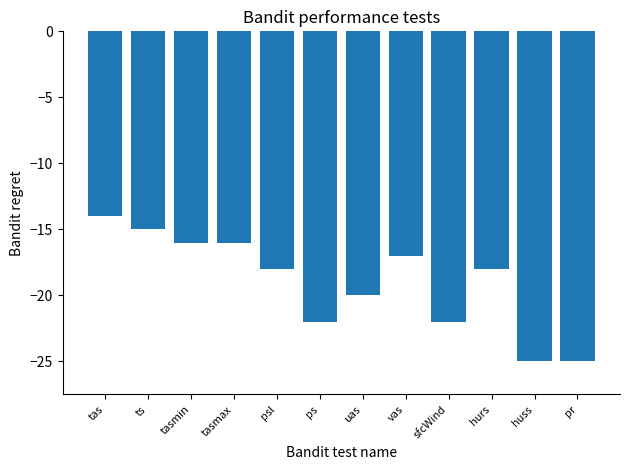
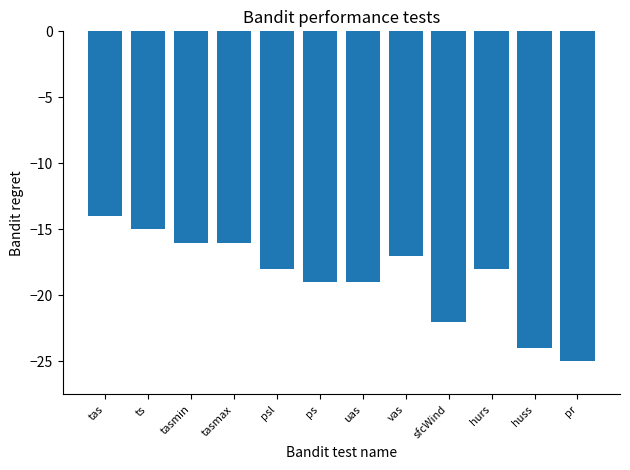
  {
    "tas": -14.0,
    "ts": -15.0,
    "tasmin": -16.0,
    "tasmax": -16.0,
    "psl": -18.0,
-   "ps": -22.0,
-   "uas": -20.0,
+   "ps": -19.0,
+   "uas": -19.0,
    "vas": -17.0,
    "sfcWind": -22.0,
    "hurs": -18.0,
-   "huss": -25.0,
+   "huss": -24.0,
    "pr": -25.0
  }
